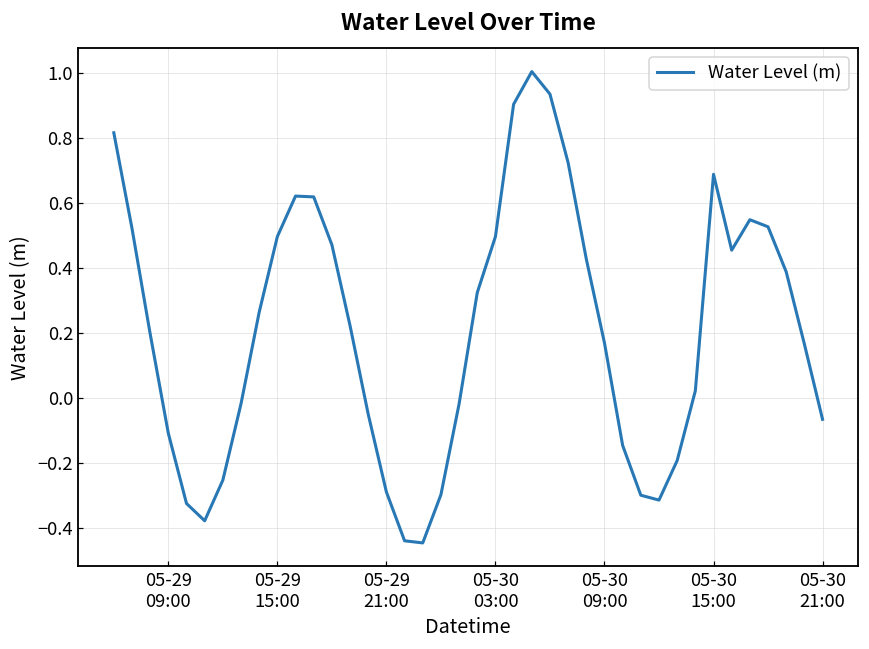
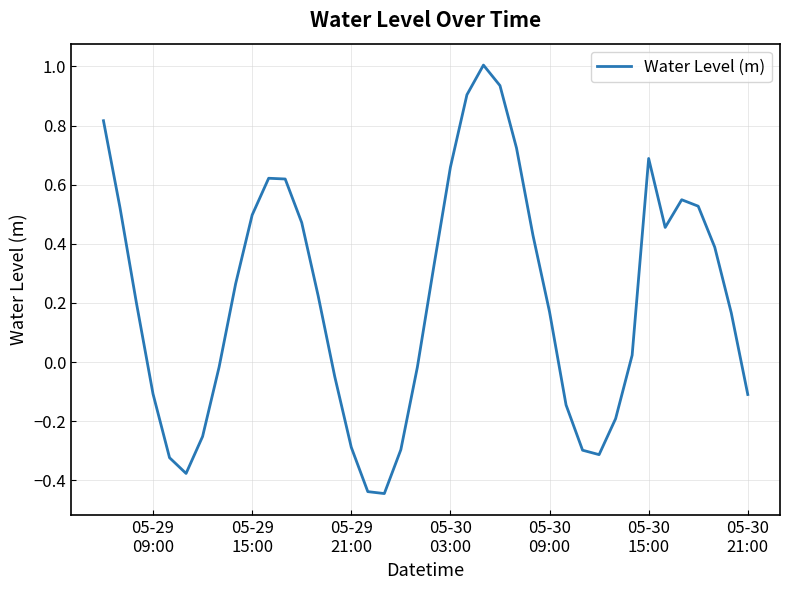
  {
    "05-29 09:00": -0.11,
    "05-29 15:00": 0.50,
    "05-29 21:00": -0.29,
-   "05-30 03:00": 0.50,
+   "05-30 03:00": 0.66,
    "05-30 09:00": 0.17,
    "05-30 15:00": 0.69,
-   "05-30 21:00": -0.06
+   "05-30 21:00": -0.11
  }
